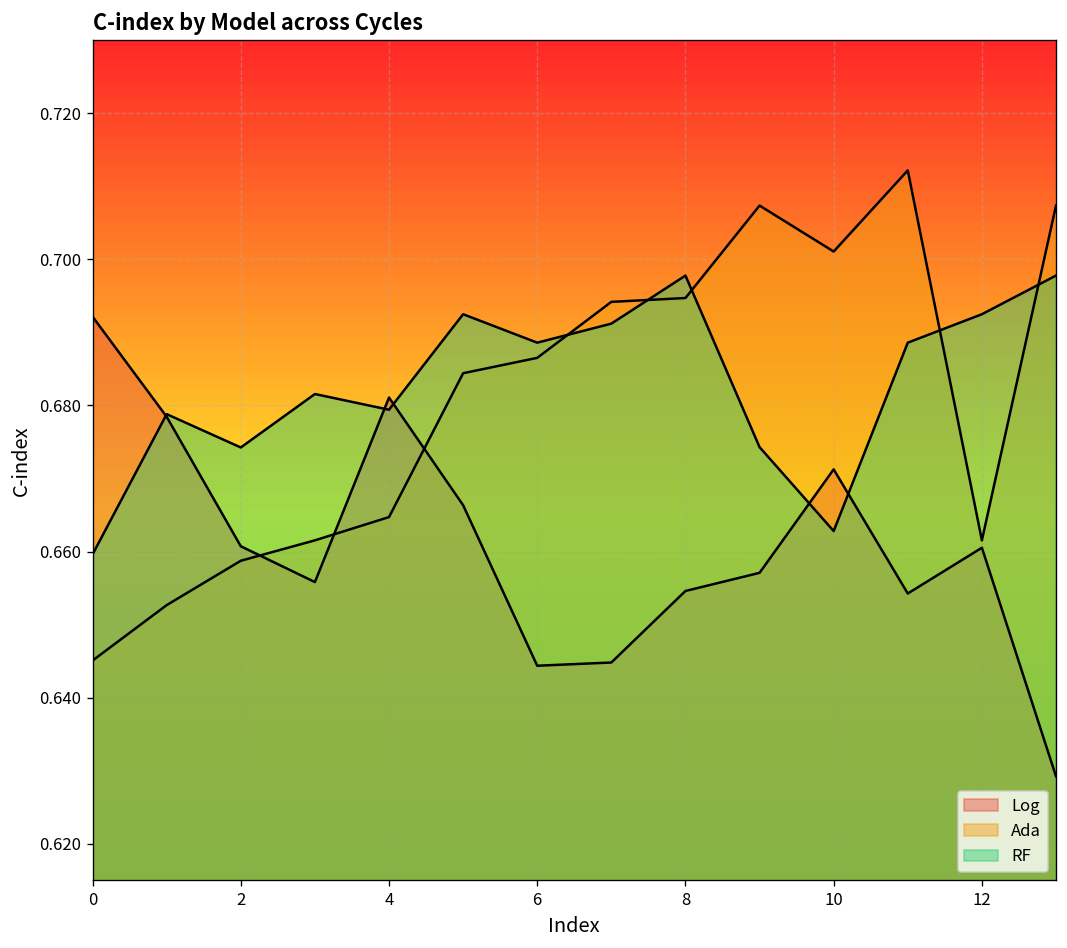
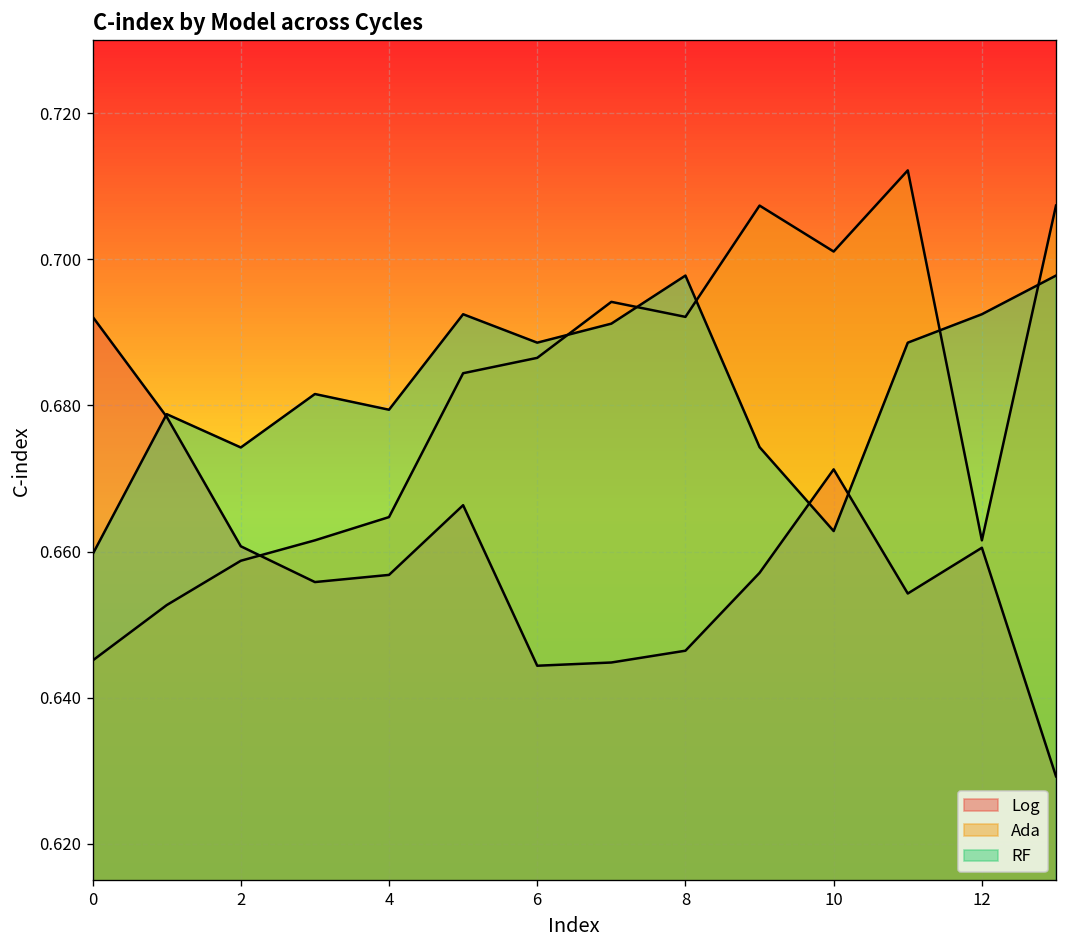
  {
    "Log": {
      "0": 0.692,
      "2": 0.661,
-     "4": 0.681,
+     "4": 0.657,
      "6": 0.644,
-     "8": 0.655,
+     "8": 0.646,
      "10": 0.671,
      "12": 0.661
    },
    "Ada": {
      "0": 0.645,
      "2": 0.659,
      "4": 0.665,
      "6": 0.687,
-     "8": 0.695,
+     "8": 0.692,
      "10": 0.701,
      "12": 0.662
    },
    "RF": {
      "0": 0.660,
      "2": 0.674,
      "4": 0.679,
      "6": 0.689,
      "8": 0.698,
      "10": 0.663,
      "12": 0.692
    }
  }
